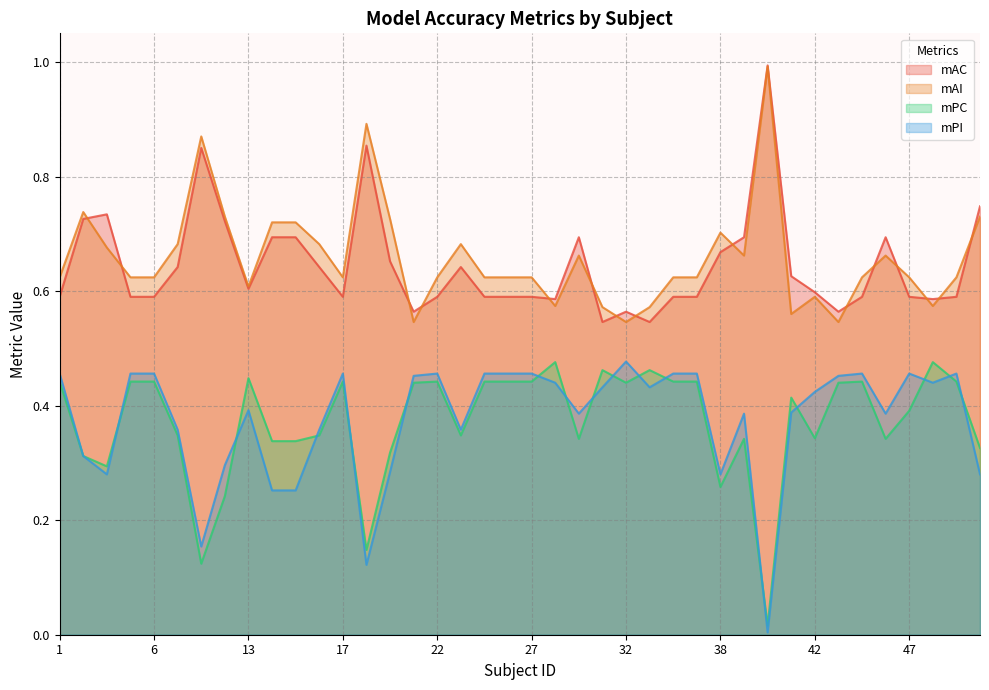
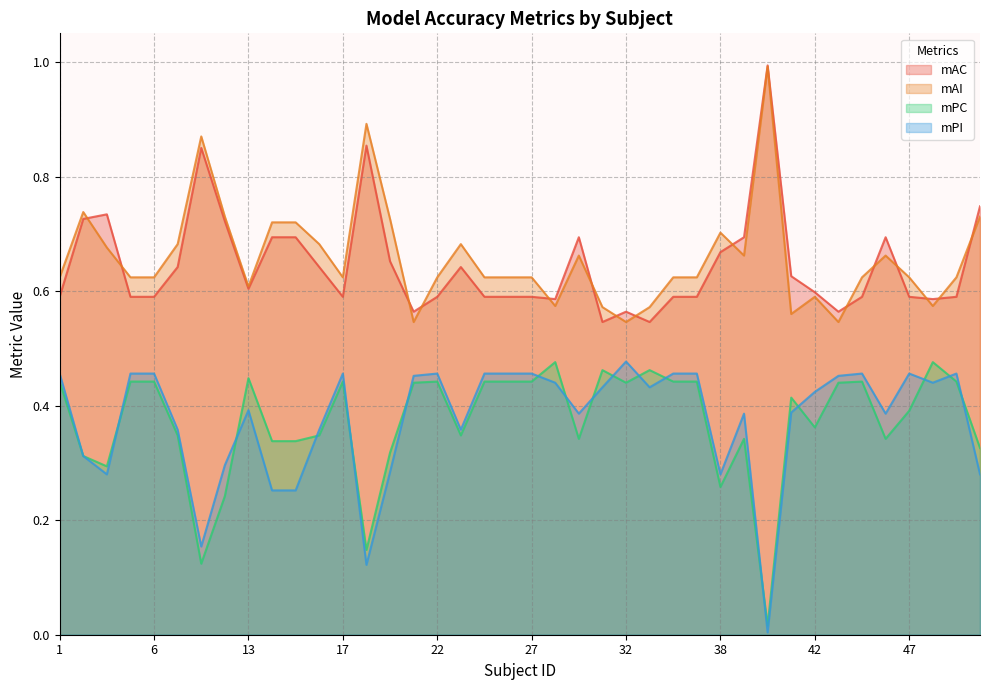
  {
    "mPC": {
      "32": 0.44,
-     "42": 0.34,
+     "42": 0.36,
      "47": 0.39
    },
    "mPI": {
      "32": 0.48,
      "42": 0.42,
      "47": 0.46
    }
  }
